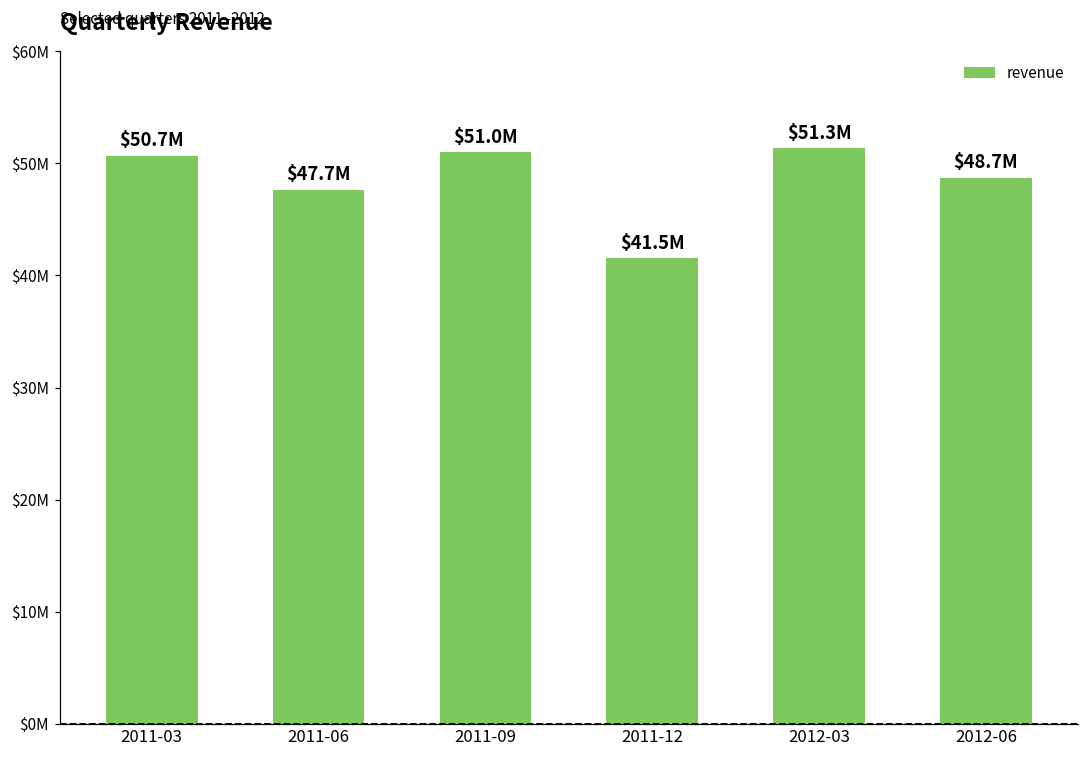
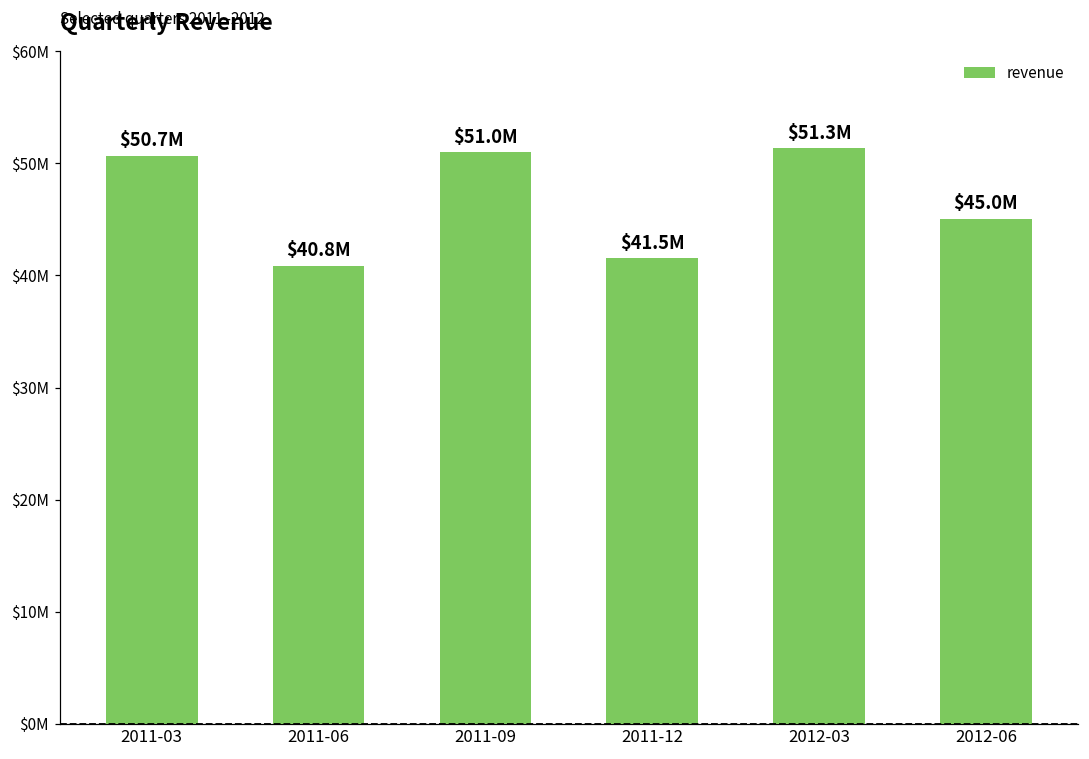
  {
    "2011-03": "$50.7M",
-   "2011-06": "$47.7M",
+   "2011-06": "$40.8M",
    "2011-09": "$51.0M",
    "2011-12": "$41.5M",
    "2012-03": "$51.3M",
-   "2012-06": "$48.7M"
+   "2012-06": "$45.0M"
  }
